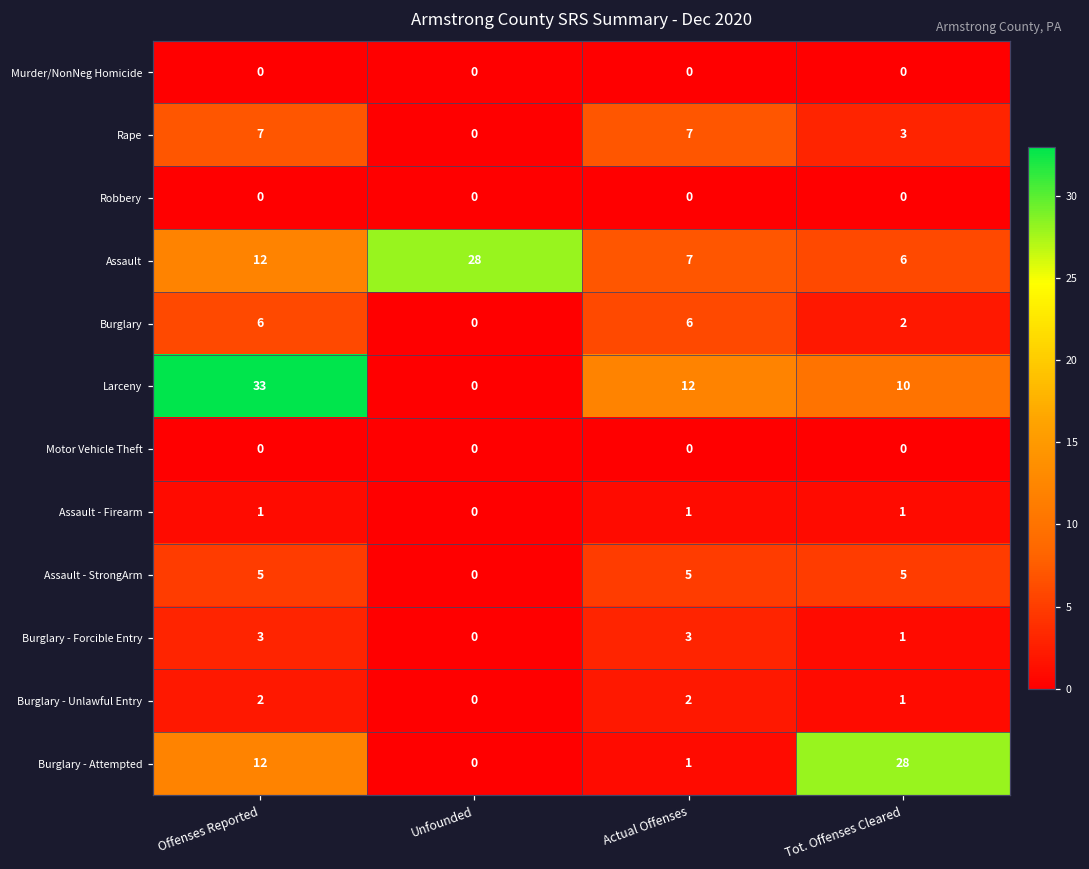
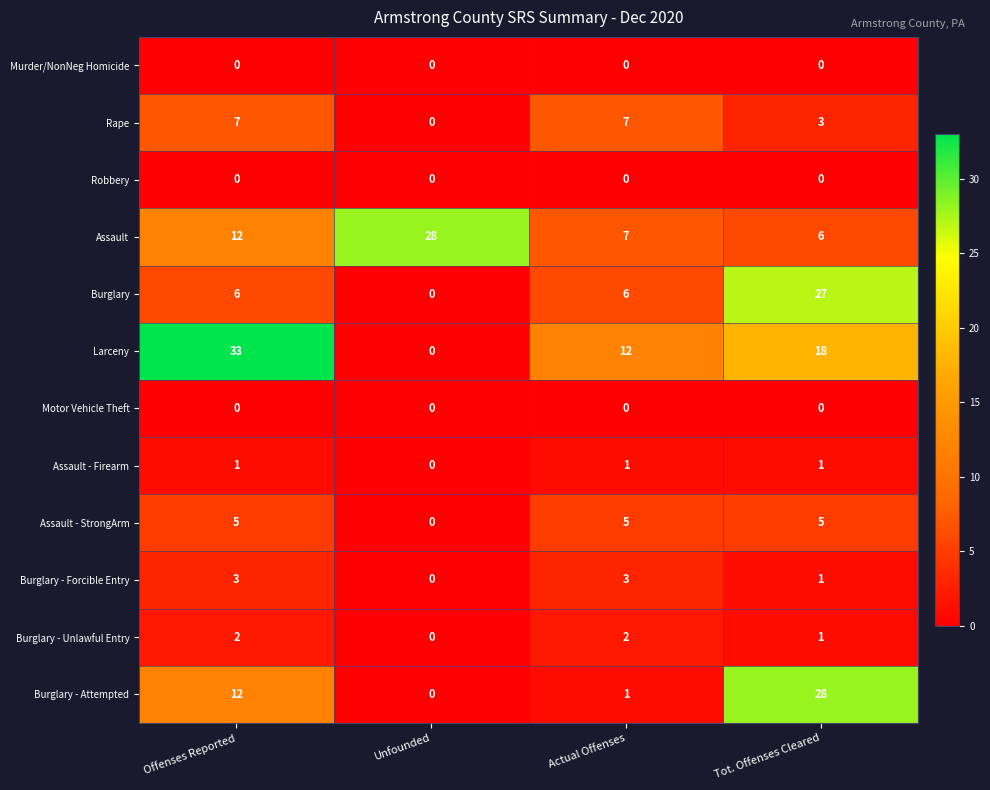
  {
    "Murder/NonNeg Homicide": {
      "Offenses Reported": 0,
      "Unfounded": 0,
      "Actual Offenses": 0,
      "Tot. Offenses Cleared": 0
    },
    "Rape": {
      "Offenses Reported": 7,
      "Unfounded": 0,
      "Actual Offenses": 7,
      "Tot. Offenses Cleared": 3
    },
    "Robbery": {
      "Offenses Reported": 0,
      "Unfounded": 0,
      "Actual Offenses": 0,
      "Tot. Offenses Cleared": 0
    },
    "Assault": {
      "Offenses Reported": 12,
      "Unfounded": 28,
      "Actual Offenses": 7,
      "Tot. Offenses Cleared": 6
    },
    "Burglary": {
      "Offenses Reported": 6,
      "Unfounded": 0,
      "Actual Offenses": 6,
-     "Tot. Offenses Cleared": 2
+     "Tot. Offenses Cleared": 27
    },
    "Larceny": {
      "Offenses Reported": 33,
      "Unfounded": 0,
      "Actual Offenses": 12,
-     "Tot. Offenses Cleared": 10
+     "Tot. Offenses Cleared": 18
    },
    "Motor Vehicle Theft": {
      "Offenses Reported": 0,
      "Unfounded": 0,
      "Actual Offenses": 0,
      "Tot. Offenses Cleared": 0
    },
    "Assault - Firearm": {
      "Offenses Reported": 1,
      "Unfounded": 0,
      "Actual Offenses": 1,
      "Tot. Offenses Cleared": 1
    },
    "Assault - StrongArm": {
      "Offenses Reported": 5,
      "Unfounded": 0,
      "Actual Offenses": 5,
      "Tot. Offenses Cleared": 5
    },
    "Burglary - Forcible Entry": {
      "Offenses Reported": 3,
      "Unfounded": 0,
      "Actual Offenses": 3,
      "Tot. Offenses Cleared": 1
    },
    "Burglary - Unlawful Entry": {
      "Offenses Reported": 2,
      "Unfounded": 0,
      "Actual Offenses": 2,
      "Tot. Offenses Cleared": 1
    },
    "Burglary - Attempted": {
      "Offenses Reported": 12,
      "Unfounded": 0,
      "Actual Offenses": 1,
      "Tot. Offenses Cleared": 28
    }
  }
